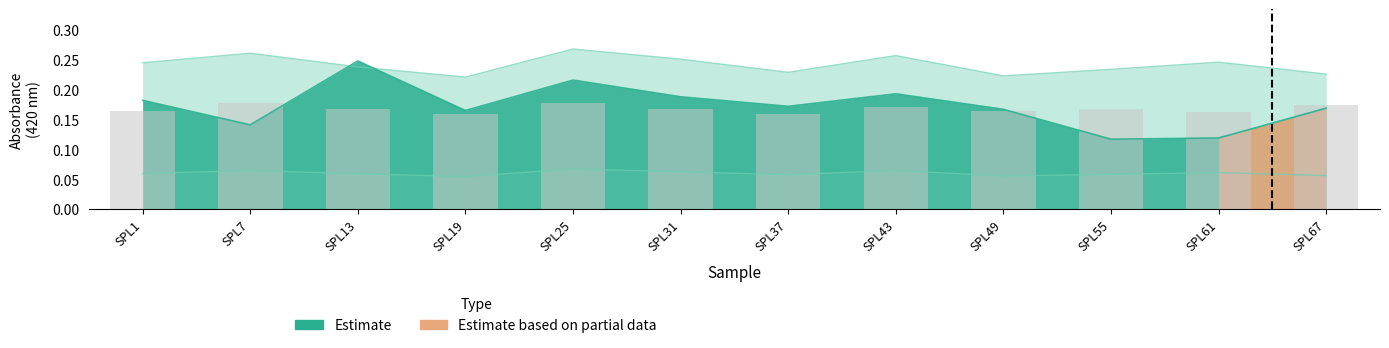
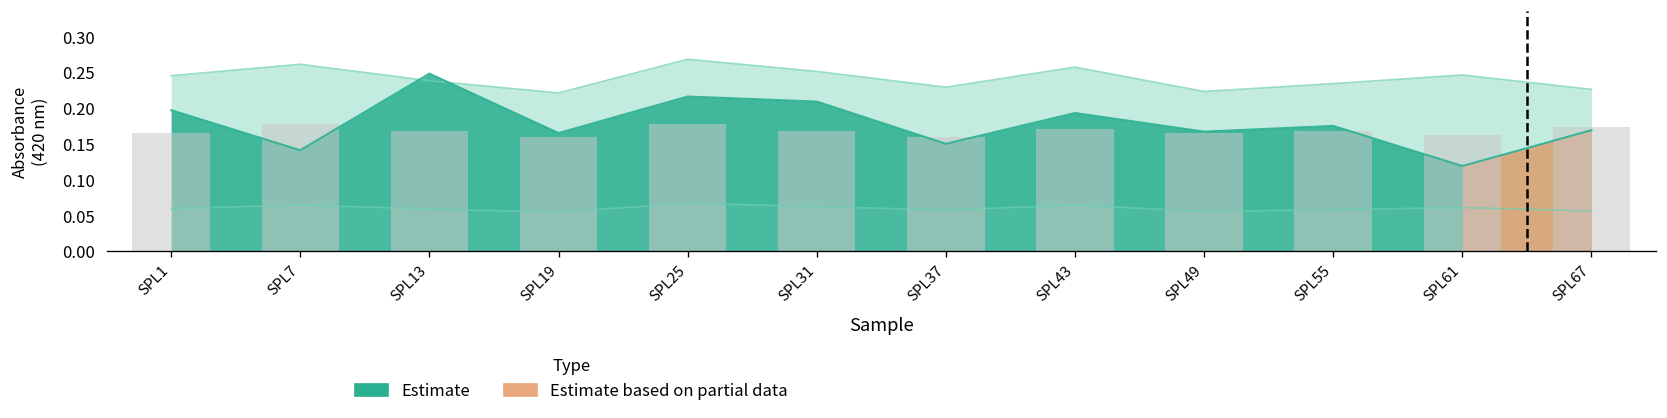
  {
    "Estimate": {
-     "SPL1": 0.18,
+     "SPL1": 0.20,
      "SPL7": 0.14,
      "SPL13": 0.25,
      "SPL19": 0.17,
      "SPL25": 0.22,
-     "SPL31": 0.19,
-     "SPL37": 0.17,
+     "SPL31": 0.21,
+     "SPL37": 0.15,
      "SPL43": 0.19,
      "SPL49": 0.17,
-     "SPL55": 0.12
+     "SPL55": 0.18
    }
  }
